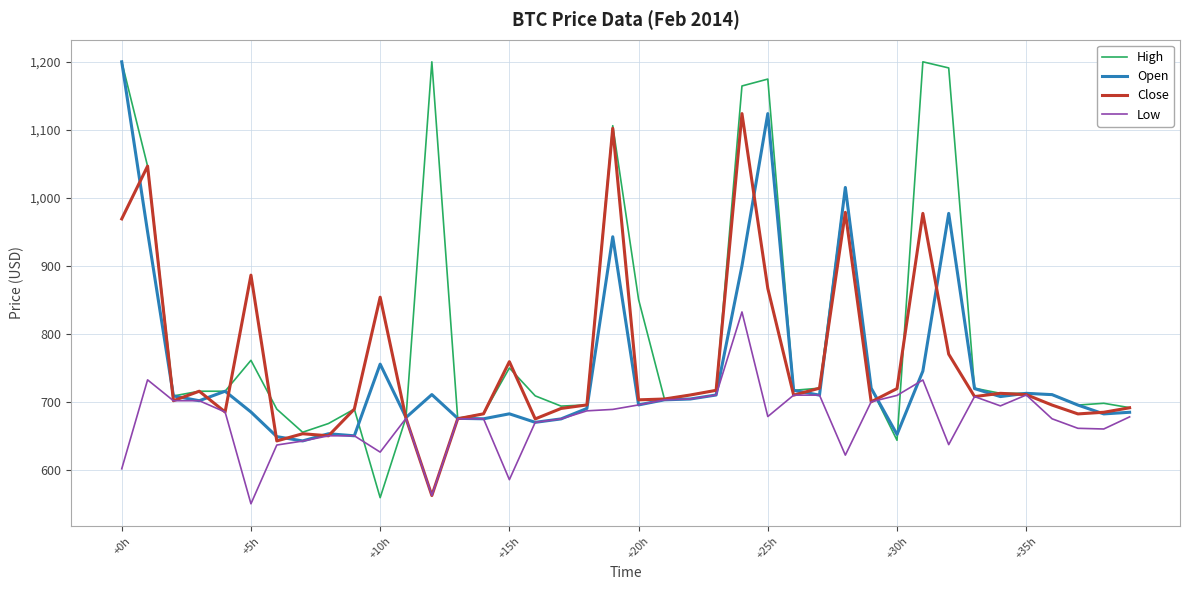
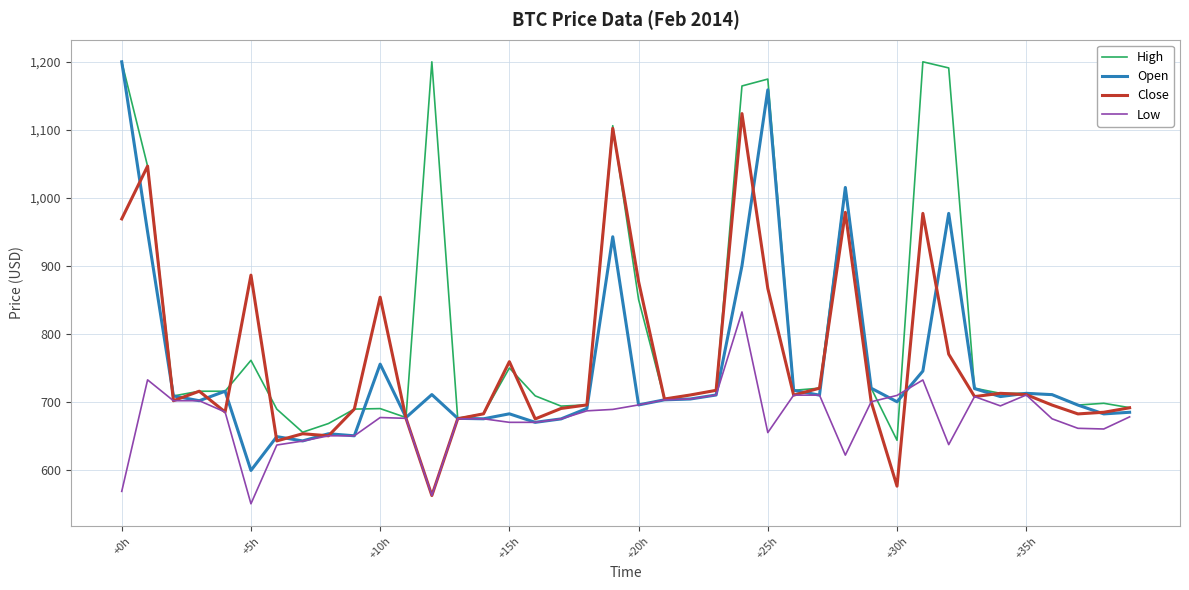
  {
    "High": {
      "+5h": "760",
-     "+10h": "560",
+     "+10h": "690",
      "+15h": "750",
      "+20h": "850",
      "+25h": "1,170",
      "+30h": "640"
    },
    "Open": {
-     "+5h": "690",
+     "+5h": "600",
      "+10h": "760",
      "+15h": "680",
-     "+25h": "1,120",
-     "+30h": "650"
+     "+25h": "1,160",
+     "+30h": "700"
    },
    "Close": {
      "+0h": "970",
      "+5h": "890",
      "+10h": "850",
      "+15h": "760",
-     "+20h": "700",
+     "+20h": "880",
      "+25h": "870",
-     "+30h": "720"
+     "+30h": "580"
    },
    "Low": {
-     "+0h": "600",
+     "+0h": "570",
      "+5h": "550",
-     "+10h": "630",
-     "+15h": "590",
-     "+25h": "680",
+     "+10h": "680",
+     "+15h": "670",
+     "+25h": "650",
      "+30h": "710"
    }
  }
